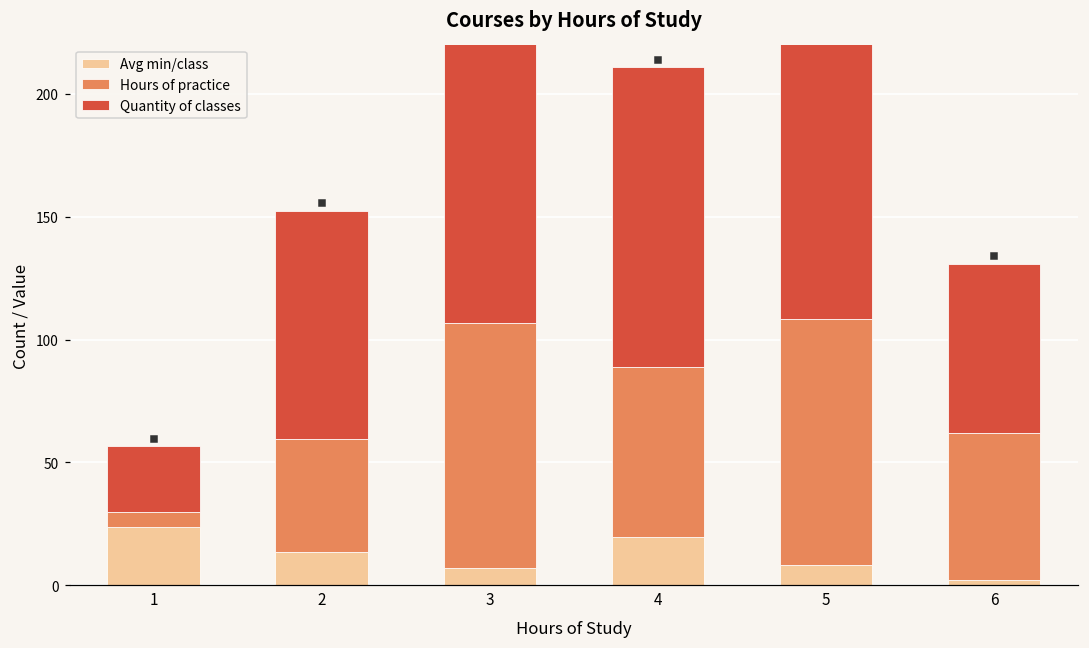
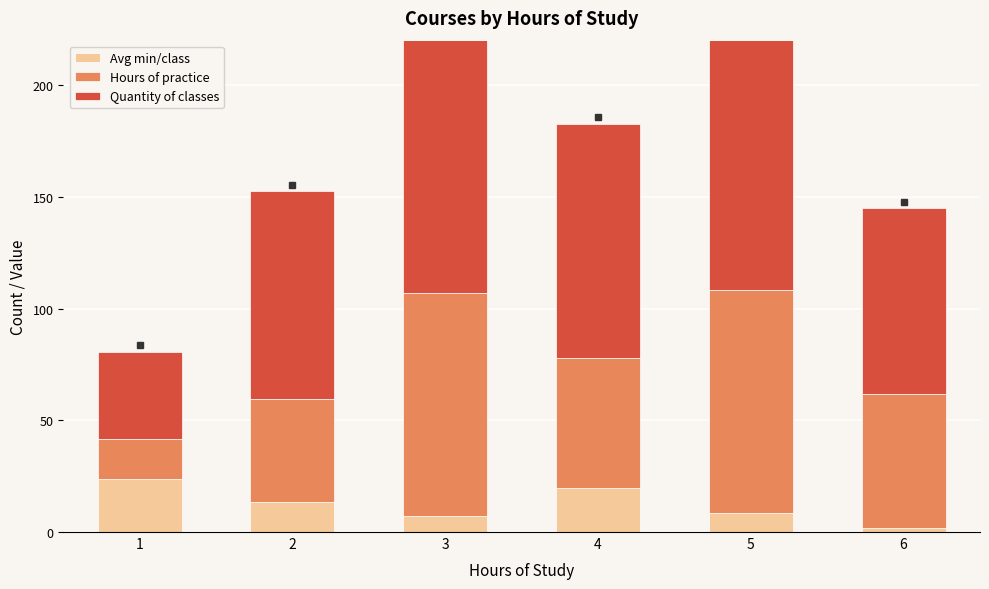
  {
    "Avg min/class": {
      "1": 24,
      "2": 13,
      "3": 7,
      "4": 20,
      "5": 8,
      "6": 2
    },
    "Hours of practice": {
-     "1": 6,
+     "1": 18,
      "2": 46,
      "3": 100,
-     "4": 69,
+     "4": 58,
      "5": 100,
      "6": 60
    },
    "Quantity of classes": {
-     "1": 27,
+     "1": 39,
      "2": 93,
-     "4": 122,
-     "6": 69
+     "4": 105,
+     "6": 83
    }
  }
